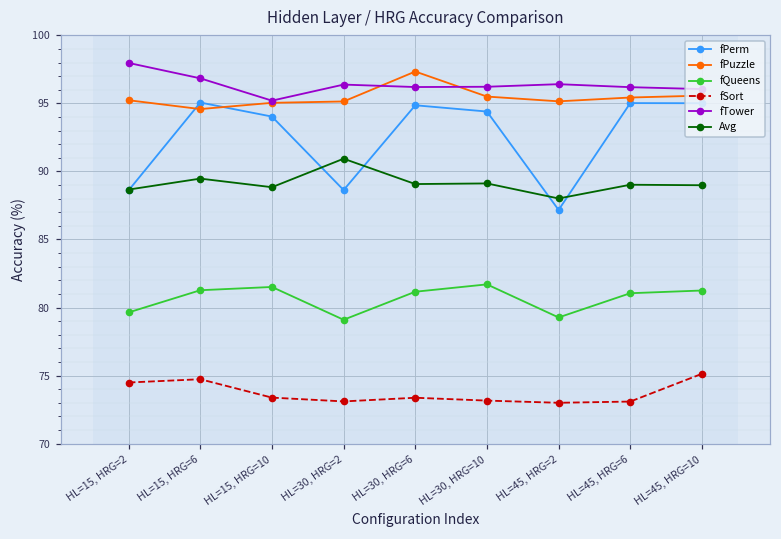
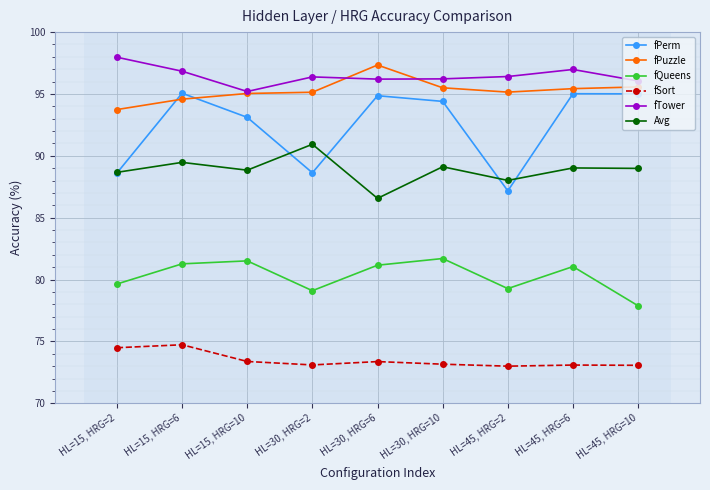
  {
    "fPerm": {
      "HL=15, HRG=6": 95.1,
-     "HL=15, HRG=10": 94.0,
+     "HL=15, HRG=10": 93.1,
      "HL=30, HRG=2": 88.6,
      "HL=30, HRG=6": 94.9,
      "HL=30, HRG=10": 94.4,
      "HL=45, HRG=2": 87.2,
      "HL=45, HRG=6": 95.0
    },
    "fPuzzle": {
-     "HL=15, HRG=2": 95.2,
+     "HL=15, HRG=2": 93.7,
      "HL=15, HRG=6": 94.6,
      "HL=30, HRG=2": 95.1,
      "HL=30, HRG=6": 97.3,
      "HL=30, HRG=10": 95.5,
      "HL=45, HRG=2": 95.2,
      "HL=45, HRG=6": 95.4
    },
    "fQueens": {
      "HL=15, HRG=2": 79.6,
      "HL=15, HRG=6": 81.3,
      "HL=15, HRG=10": 81.5,
      "HL=30, HRG=2": 79.1,
      "HL=30, HRG=6": 81.2,
      "HL=30, HRG=10": 81.7,
      "HL=45, HRG=2": 79.3,
      "HL=45, HRG=6": 81.1,
-     "HL=45, HRG=10": 81.3
+     "HL=45, HRG=10": 77.9
    },
    "fSort": {
      "HL=15, HRG=2": 74.5,
      "HL=15, HRG=6": 74.7,
      "HL=15, HRG=10": 73.4,
      "HL=30, HRG=2": 73.1,
      "HL=30, HRG=6": 73.4,
      "HL=30, HRG=10": 73.2,
      "HL=45, HRG=2": 73.0,
      "HL=45, HRG=6": 73.1,
-     "HL=45, HRG=10": 75.1
+     "HL=45, HRG=10": 73.1
    },
    "fTower": {
      "HL=15, HRG=2": 98.0,
      "HL=15, HRG=6": 96.8,
      "HL=30, HRG=2": 96.4,
      "HL=30, HRG=6": 96.2,
      "HL=30, HRG=10": 96.2,
      "HL=45, HRG=2": 96.4,
-     "HL=45, HRG=6": 96.2
+     "HL=45, HRG=6": 97.0
    },
    "Avg": {
      "HL=15, HRG=6": 89.5,
      "HL=15, HRG=10": 88.8,
      "HL=30, HRG=2": 90.9,
-     "HL=30, HRG=6": 89.1,
+     "HL=30, HRG=6": 86.6,
      "HL=30, HRG=10": 89.1,
      "HL=45, HRG=2": 88.0,
      "HL=45, HRG=6": 89.0,
      "HL=45, HRG=10": 89.0
    }
  }
